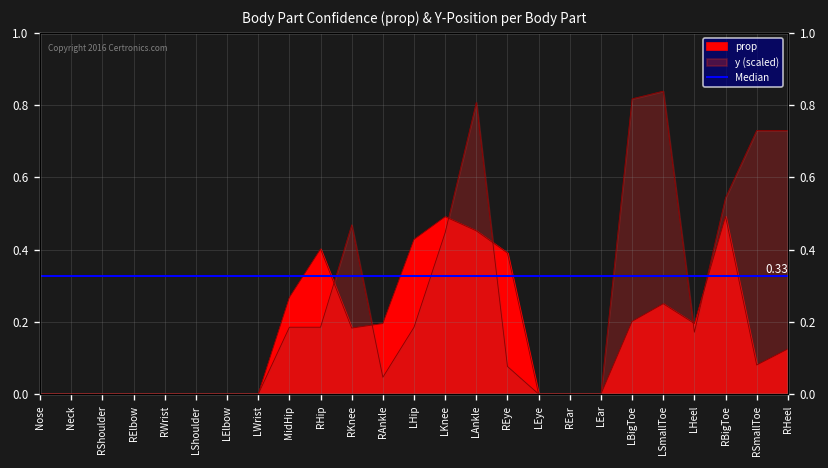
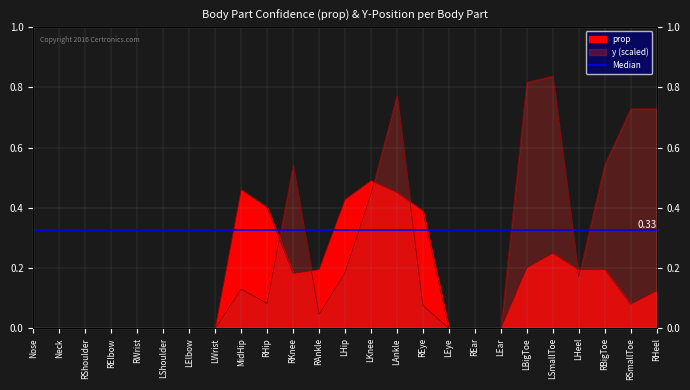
  {
    "prop": {
-     "MidHip": 0.27,
+     "MidHip": 0.46,
      "RHip": 0.40,
      "RKnee": 0.18,
      "RAnkle": 0.20,
      "LHip": 0.43,
      "LKnee": 0.49,
      "LAnkle": 0.45,
      "REye": 0.39,
      "LBigToe": 0.20,
      "LSmallToe": 0.25,
      "LHeel": 0.20,
-     "RBigToe": 0.49,
+     "RBigToe": 0.20,
      "RSmallToe": 0.08,
      "RHeel": 0.12
    },
    "y (scaled)": {
-     "MidHip": 0.19,
-     "RHip": 0.19,
-     "RKnee": 0.47,
+     "MidHip": 0.13,
+     "RHip": 0.08,
+     "RKnee": 0.54,
      "RAnkle": 0.05,
      "LHip": 0.19,
      "LKnee": 0.45,
-     "LAnkle": 0.81,
+     "LAnkle": 0.77,
      "REye": 0.08,
      "LBigToe": 0.82,
      "LSmallToe": 0.84,
      "LHeel": 0.17,
      "RBigToe": 0.54,
      "RSmallToe": 0.73,
      "RHeel": 0.73
    }
  }
